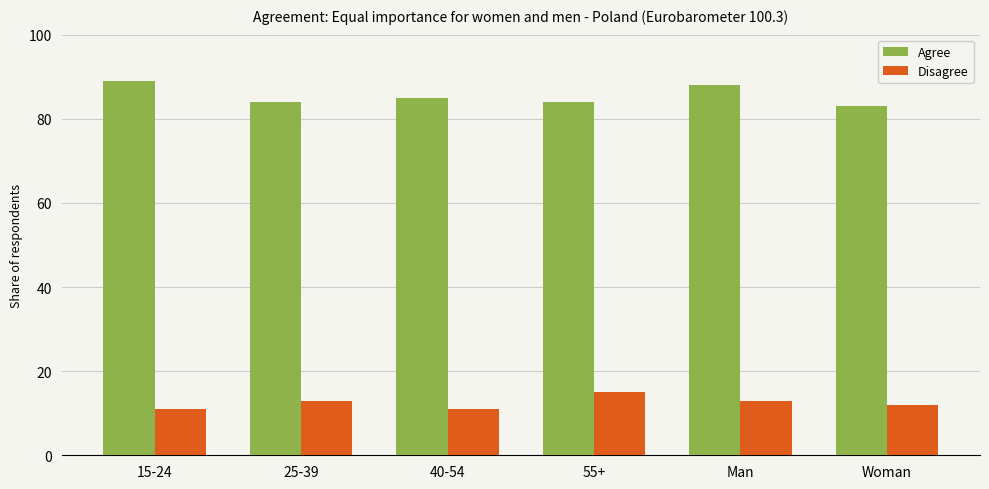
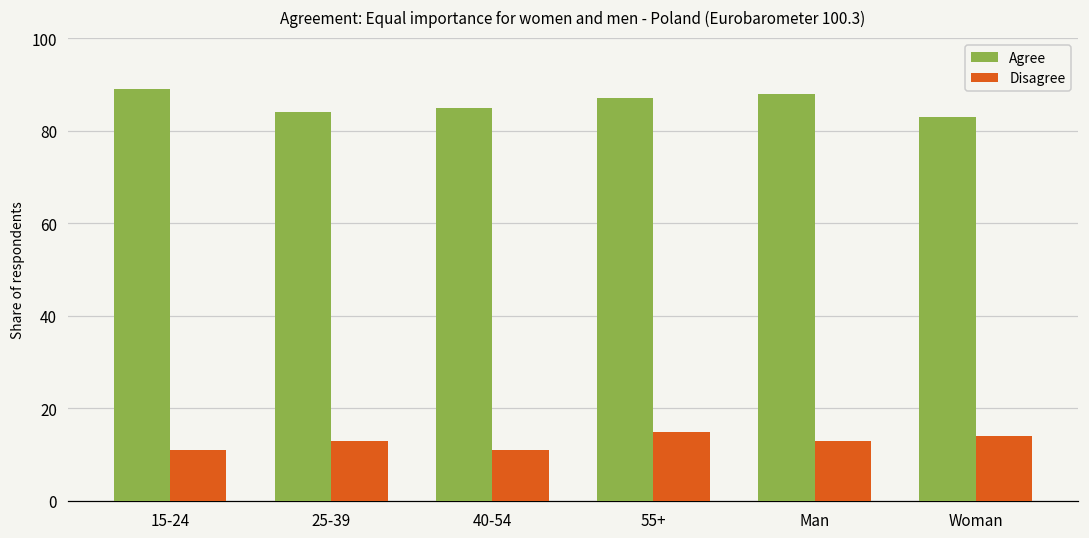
  {
    "Agree": {
      "15-24": 89,
      "25-39": 84,
      "40-54": 85,
-     "55+": 84,
+     "55+": 87,
      "Man": 88,
      "Woman": 83
    },
    "Disagree": {
      "15-24": 11,
      "25-39": 13,
      "40-54": 11,
      "55+": 15,
      "Man": 13,
-     "Woman": 12
+     "Woman": 14
    }
  }
